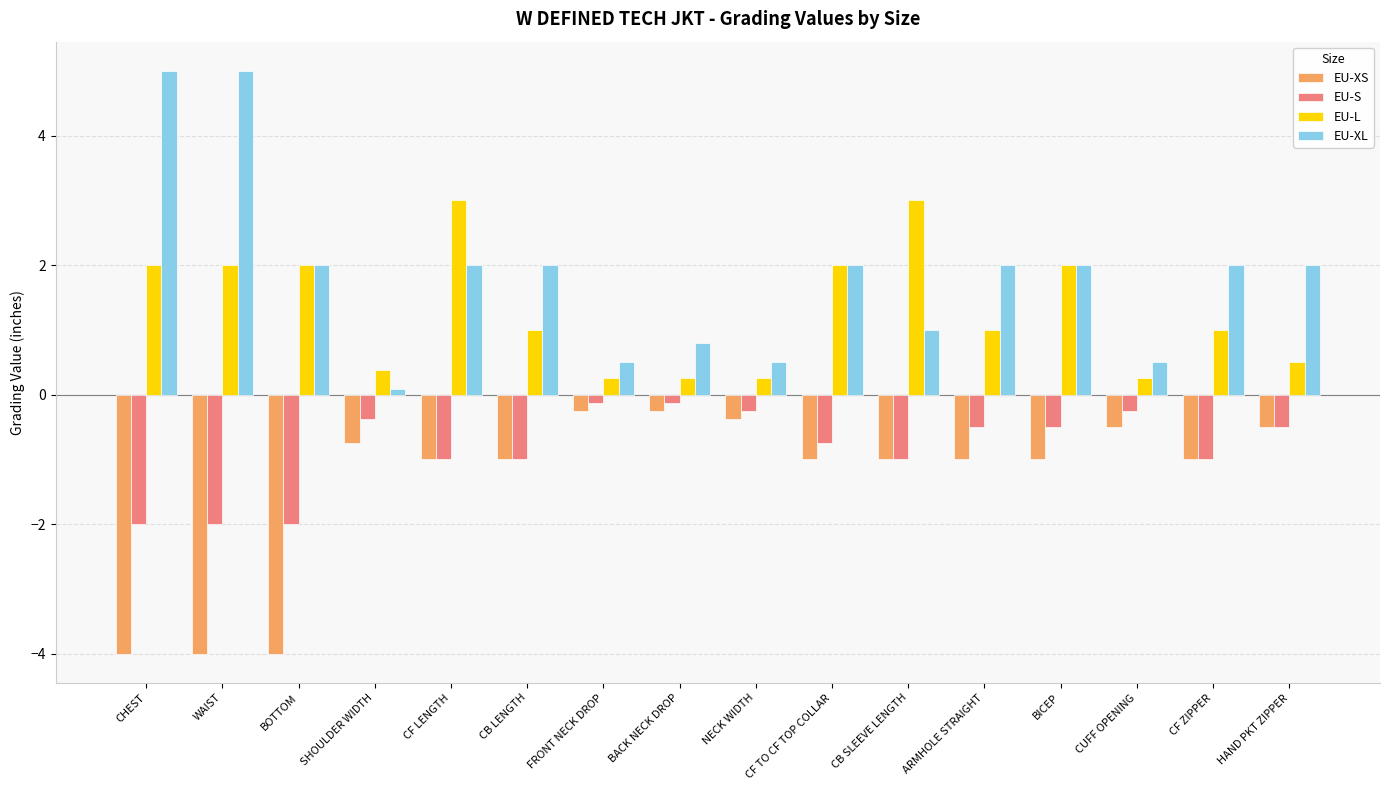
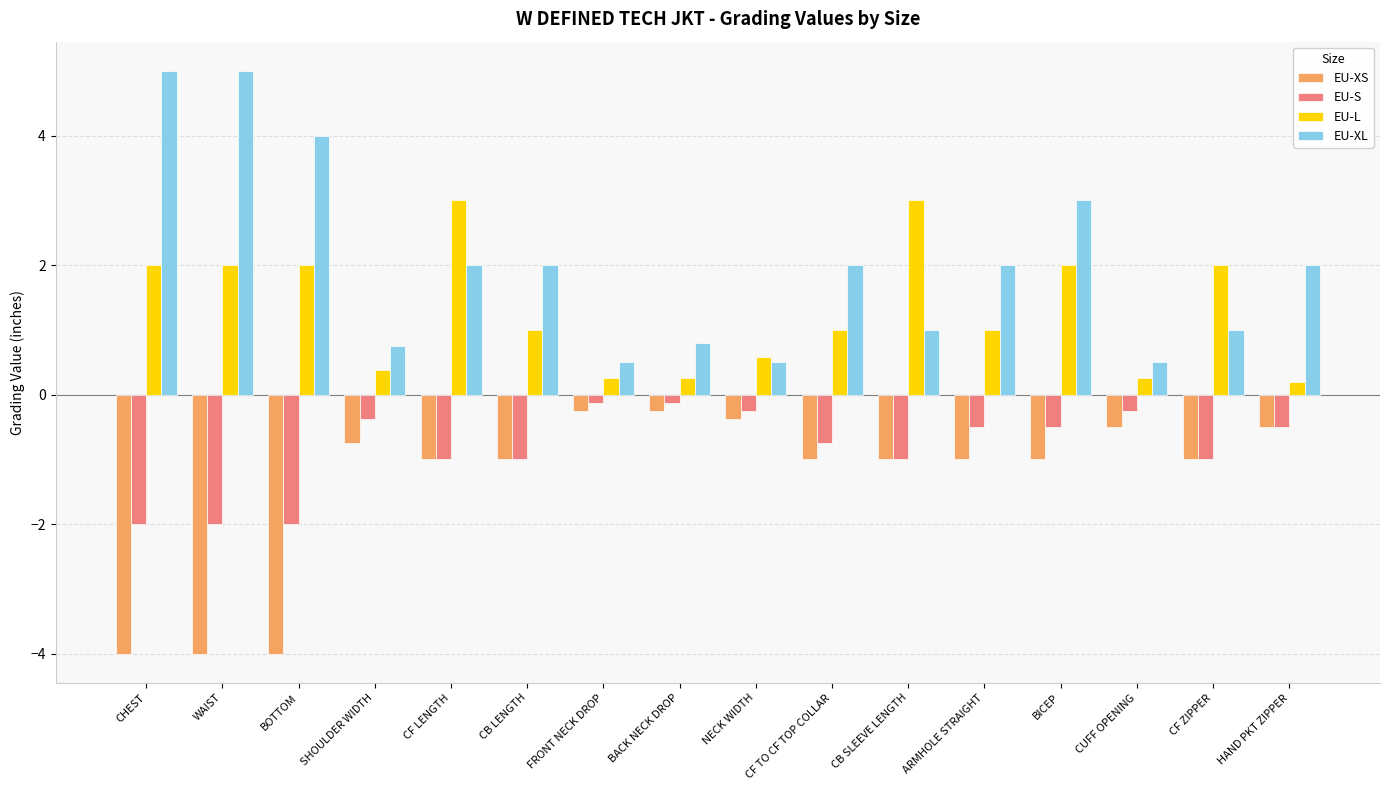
  {
    "EU-L": {
      "CHEST": 2.0,
      "WAIST": 2.0,
      "BOTTOM": 2.0,
      "SHOULDER WIDTH": 0.4,
      "CF LENGTH": 3.0,
      "CB LENGTH": 1.0,
      "FRONT NECK DROP": 0.3,
      "BACK NECK DROP": 0.3,
-     "NECK WIDTH": 0.3,
-     "CF TO CF TOP COLLAR": 2,
+     "NECK WIDTH": 0.6,
+     "CF TO CF TOP COLLAR": 1,
      "CB SLEEVE LENGTH": 3.0,
      "ARMHOLE STRAIGHT": 1.0,
      "BICEP": 2.0,
      "CUFF OPENING": 0.3,
-     "CF ZIPPER": 1,
-     "HAND PKT ZIPPER": 0.5
+     "CF ZIPPER": 2,
+     "HAND PKT ZIPPER": 0.2
    },
    "EU-XL": {
      "CHEST": 5.0,
      "WAIST": 5.0,
-     "BOTTOM": 2,
-     "SHOULDER WIDTH": 0.1,
+     "BOTTOM": 4,
+     "SHOULDER WIDTH": 0.8,
      "CF LENGTH": 2.0,
      "CB LENGTH": 2.0,
      "FRONT NECK DROP": 0.5,
      "BACK NECK DROP": 0.8,
      "NECK WIDTH": 0.5,
      "CF TO CF TOP COLLAR": 2.0,
      "CB SLEEVE LENGTH": 1.0,
      "ARMHOLE STRAIGHT": 2.0,
-     "BICEP": 2,
+     "BICEP": 3,
      "CUFF OPENING": 0.5,
-     "CF ZIPPER": 2,
+     "CF ZIPPER": 1,
      "HAND PKT ZIPPER": 2.0
    }
  }
